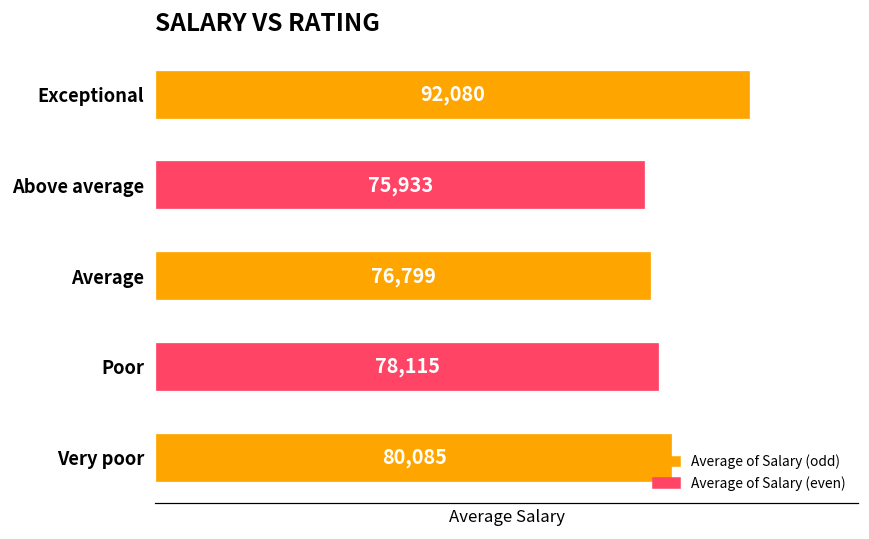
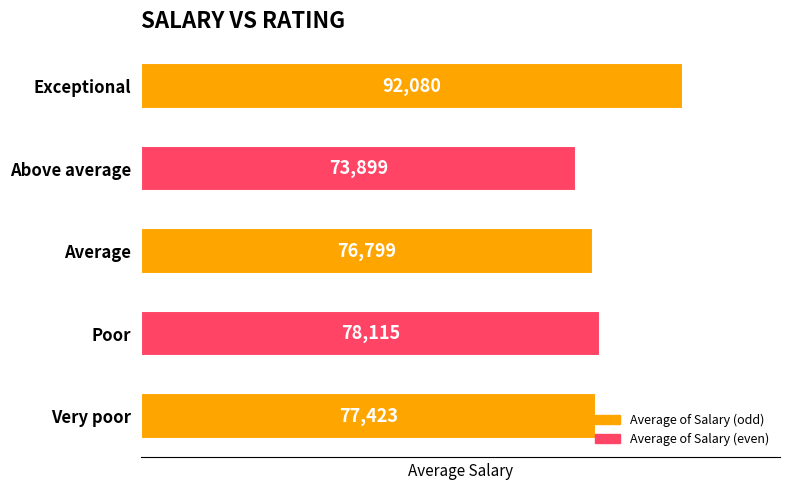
  {
    "Exceptional": "92,080",
-   "Above average": "75,933",
+   "Above average": "73,899",
    "Average": "76,799",
    "Poor": "78,115",
-   "Very poor": "80,085"
+   "Very poor": "77,423"
  }
